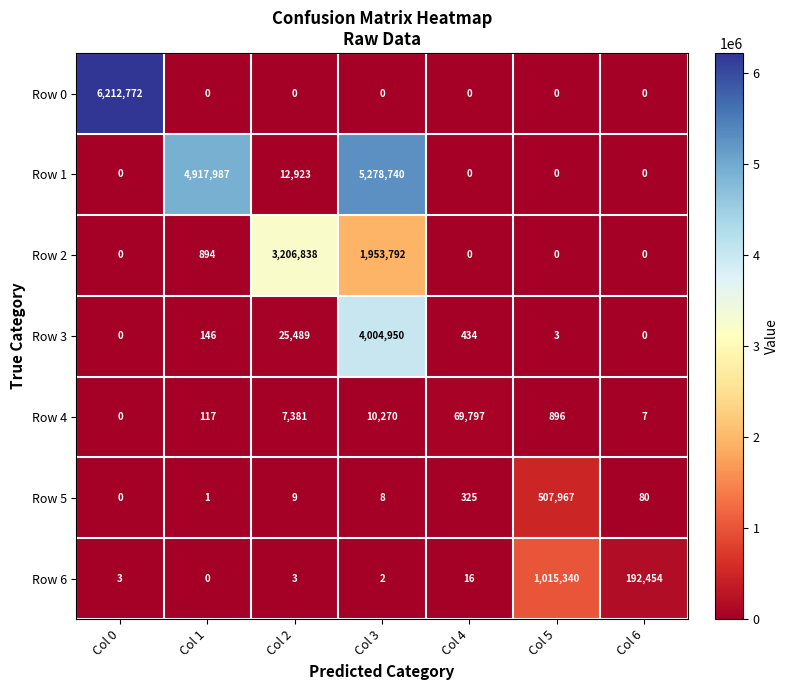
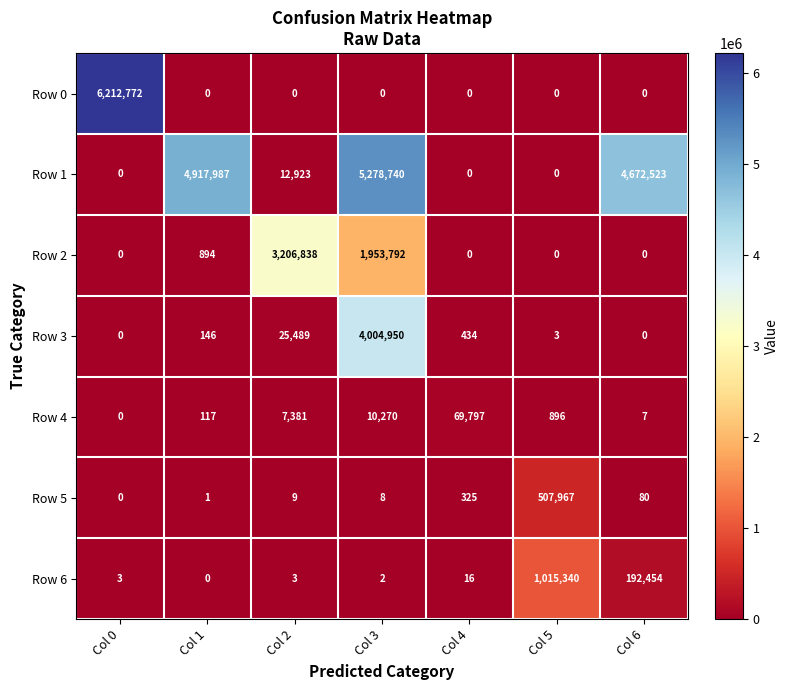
  {
    "Row 0": {
      "Col 0": "6,212,772",
      "Col 1": "0",
      "Col 2": "0",
      "Col 3": "0",
      "Col 4": "0",
      "Col 5": "0",
      "Col 6": "0"
    },
    "Row 1": {
      "Col 0": "0",
      "Col 1": "4,917,987",
      "Col 2": "12,923",
      "Col 3": "5,278,740",
      "Col 4": "0",
      "Col 5": "0",
-     "Col 6": "0"
+     "Col 6": "4,672,523"
    },
    "Row 2": {
      "Col 0": "0",
      "Col 1": "894",
      "Col 2": "3,206,838",
      "Col 3": "1,953,792",
      "Col 4": "0",
      "Col 5": "0",
      "Col 6": "0"
    },
    "Row 3": {
      "Col 0": "0",
      "Col 1": "146",
      "Col 2": "25,489",
      "Col 3": "4,004,950",
      "Col 4": "434",
      "Col 5": "3",
      "Col 6": "0"
    },
    "Row 4": {
      "Col 0": "0",
      "Col 1": "117",
      "Col 2": "7,381",
      "Col 3": "10,270",
      "Col 4": "69,797",
      "Col 5": "896",
      "Col 6": "7"
    },
    "Row 5": {
      "Col 0": "0",
      "Col 1": "1",
      "Col 2": "9",
      "Col 3": "8",
      "Col 4": "325",
      "Col 5": "507,967",
      "Col 6": "80"
    },
    "Row 6": {
      "Col 0": "3",
      "Col 1": "0",
      "Col 2": "3",
      "Col 3": "2",
      "Col 4": "16",
      "Col 5": "1,015,340",
      "Col 6": "192,454"
    }
  }
